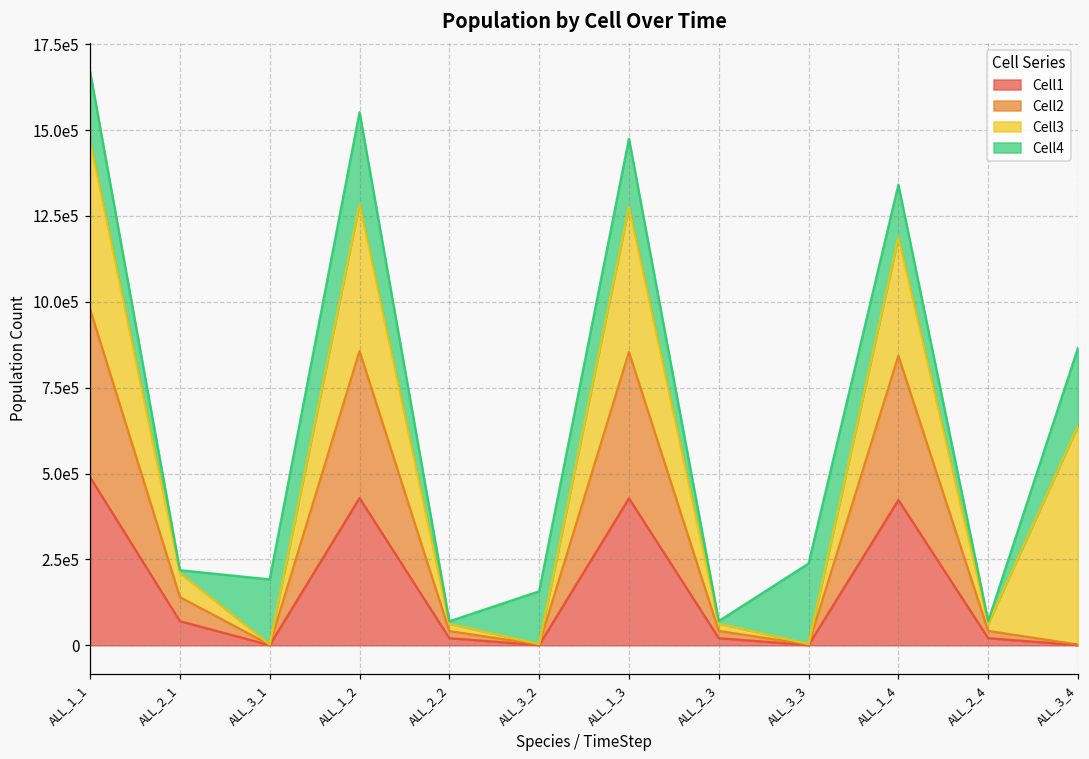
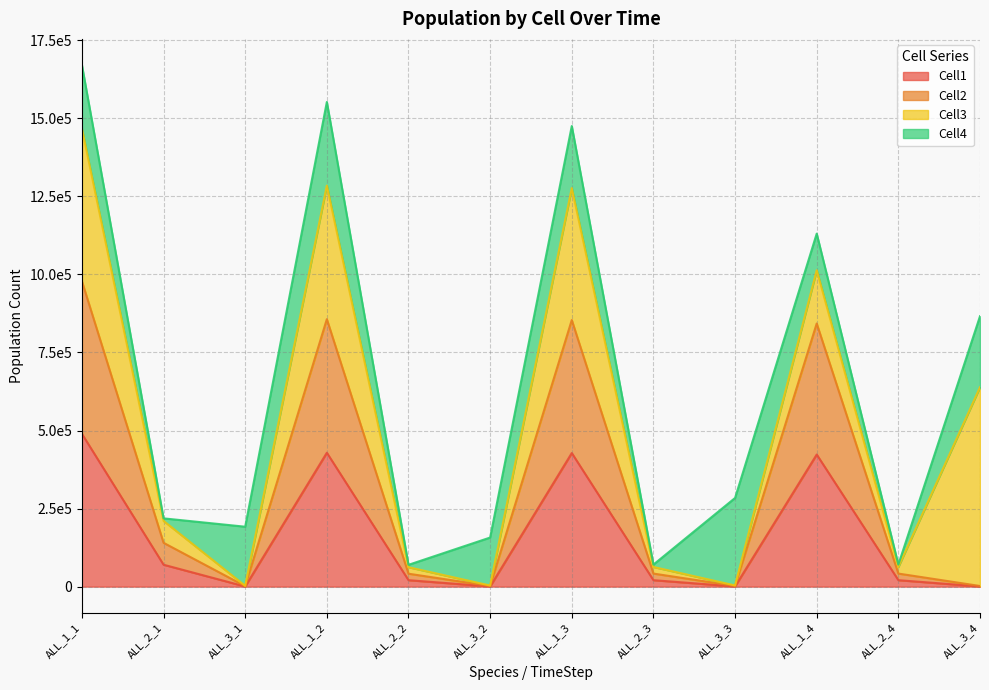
  {
    "Cell3": {
      "ALL_1_1": 490000,
      "ALL_1_2": 430000,
      "ALL_1_3": 420000,
-     "ALL_1_4": 340000,
+     "ALL_1_4": 170000,
      "ALL_3_4": 640000
    },
    "Cell4": {
      "ALL_1_1": 200000,
      "ALL_3_1": 190000,
      "ALL_1_2": 270000,
      "ALL_3_2": 150000,
      "ALL_1_3": 200000,
-     "ALL_3_3": 230000,
-     "ALL_1_4": 150000,
+     "ALL_3_3": 280000,
+     "ALL_1_4": 120000,
      "ALL_3_4": 230000
    }
  }
